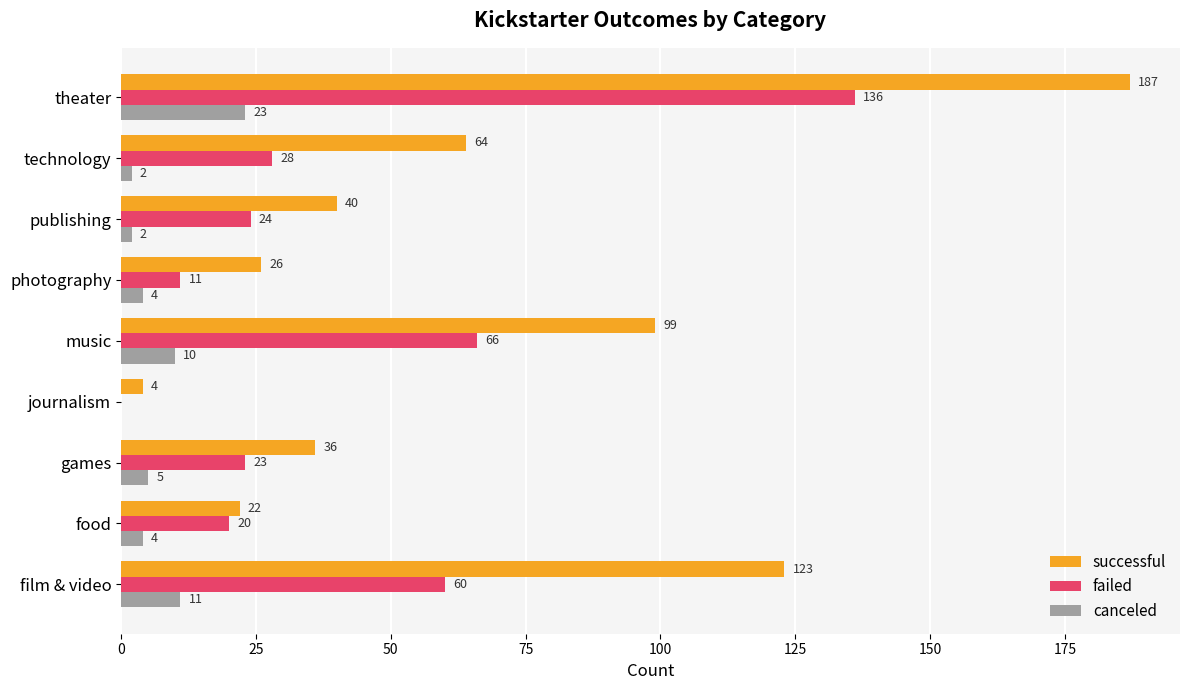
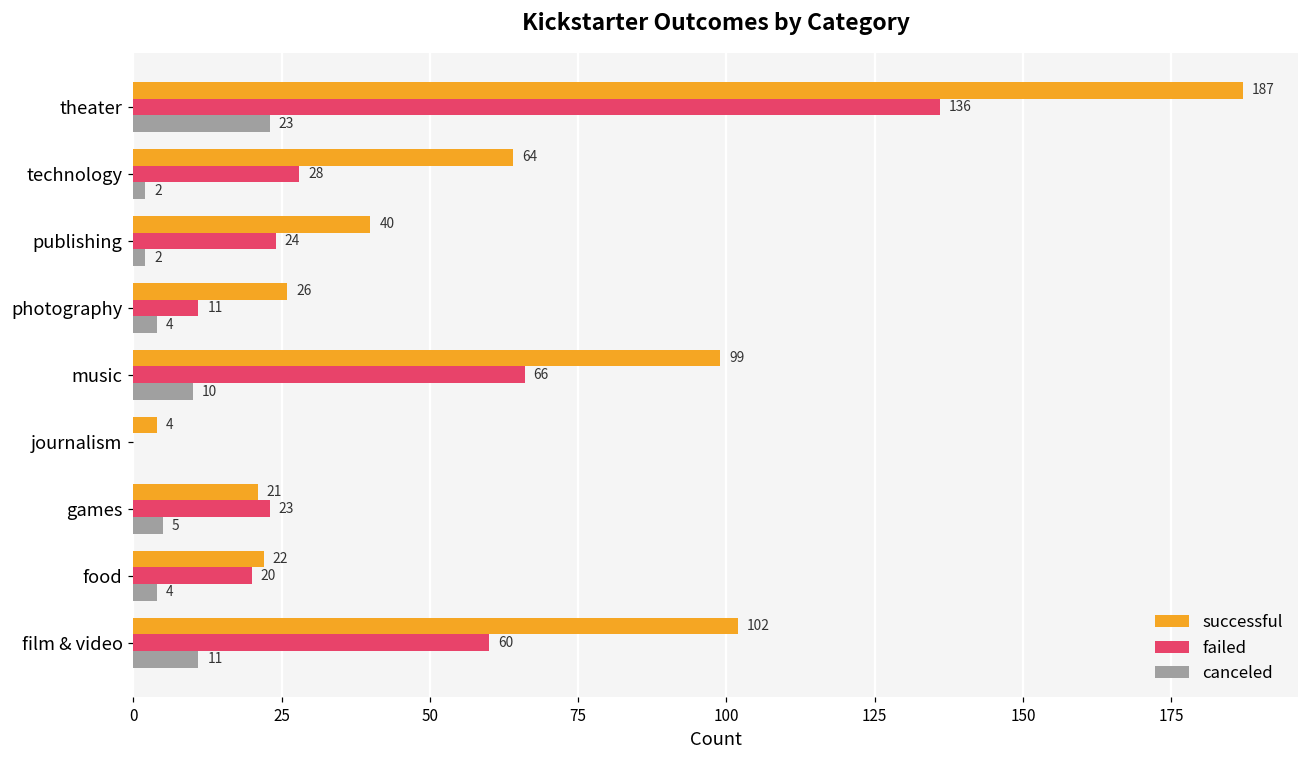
  {
    "successful": {
      "theater": 187,
      "technology": 64,
      "publishing": 40,
      "photography": 26,
      "music": 99,
      "journalism": 4,
-     "games": 36,
+     "games": 21,
      "food": 22,
-     "film & video": 123
+     "film & video": 102
    },
    "failed": {
      "theater": 136,
      "technology": 28,
      "publishing": 24,
      "photography": 11,
      "music": 66,
      "games": 23,
      "food": 20,
      "film & video": 60
    },
    "canceled": {
      "theater": 23,
      "technology": 2,
      "publishing": 2,
      "photography": 4,
      "music": 10,
      "games": 5,
      "food": 4,
      "film & video": 11
    }
  }
